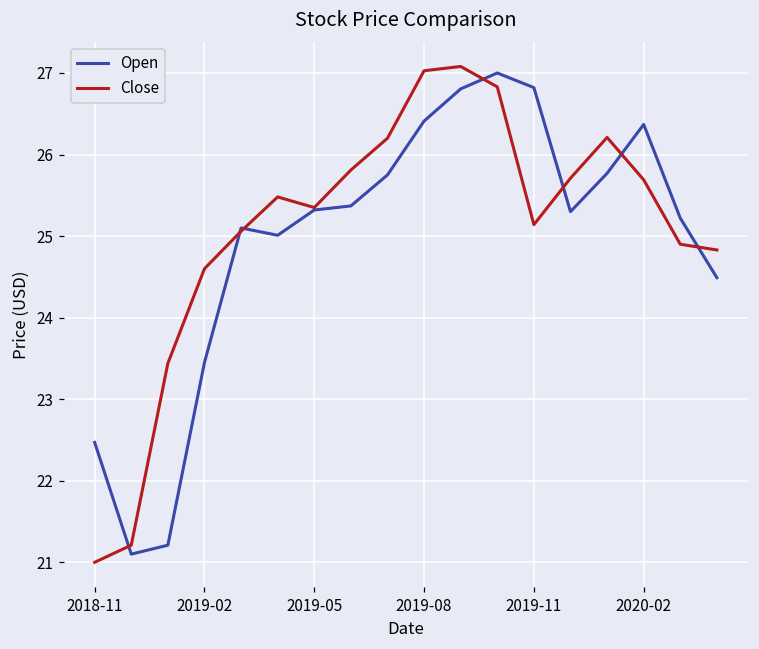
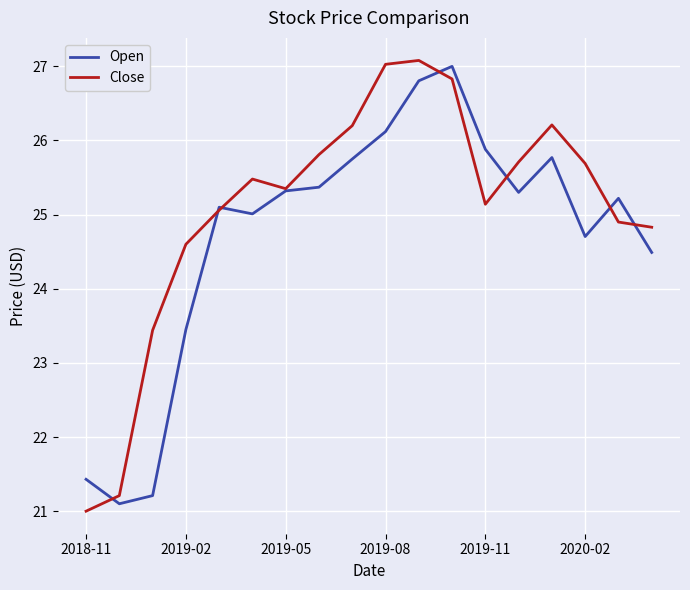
  {
    "Open": {
-     "2018-11": 22.5,
+     "2018-11": 21.4,
      "2019-02": 23.5,
-     "2019-08": 26.4,
-     "2019-11": 26.8,
-     "2020-02": 26.4
+     "2019-08": 26.1,
+     "2019-11": 25.9,
+     "2020-02": 24.7
    },
    "Close": {
      "2018-11": 21.0,
      "2019-02": 24.6,
      "2019-08": 27.0,
      "2019-11": 25.1,
      "2020-02": 25.7
    }
  }
